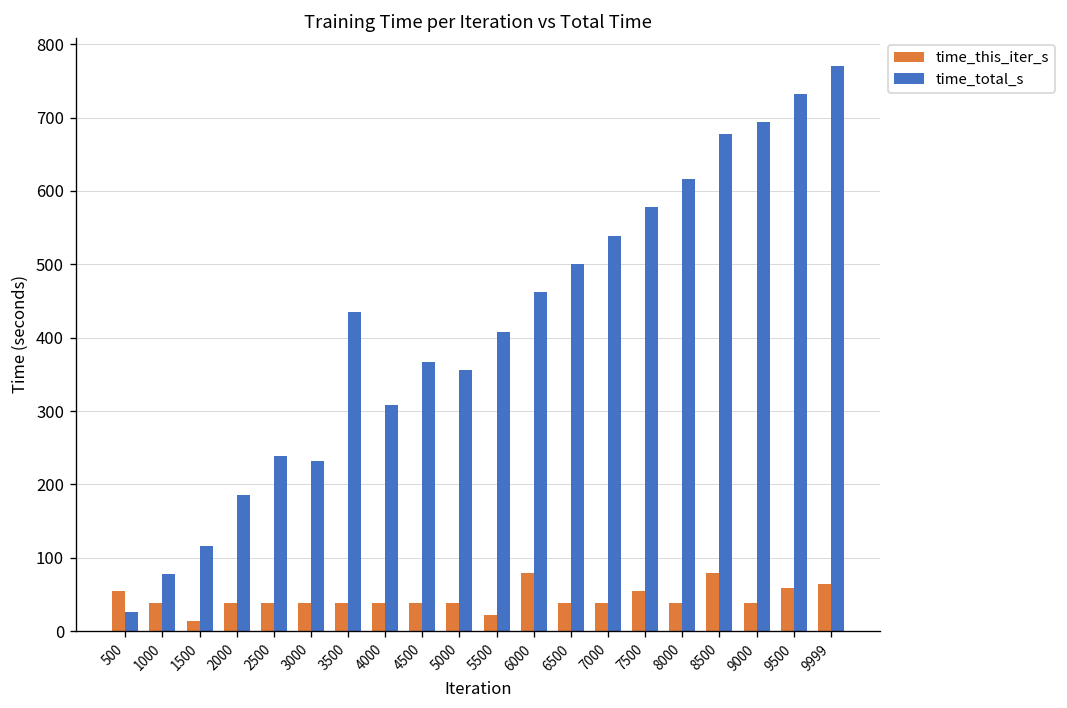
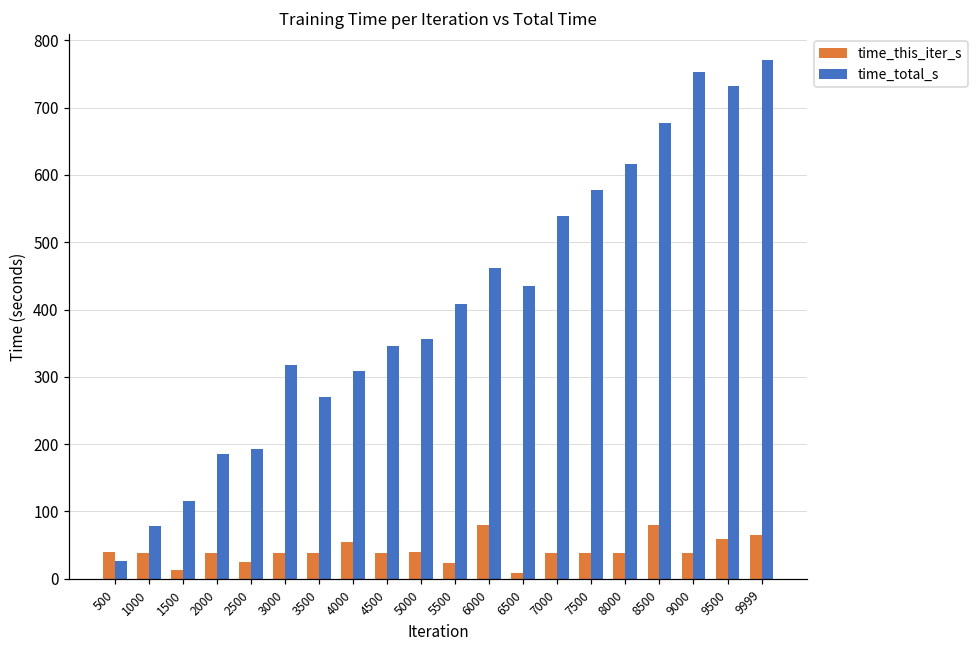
  {
    "time_this_iter_s": {
-     "500": 50,
+     "500": 40,
      "1000": 40,
      "1500": 10,
      "2000": 40,
-     "2500": 40,
+     "2500": 20,
      "3000": 40,
      "3500": 40,
-     "4000": 40,
+     "4000": 50,
      "4500": 40,
      "5000": 40,
      "5500": 20,
      "6000": 80,
-     "6500": 40,
+     "6500": 10,
      "7000": 40,
-     "7500": 50,
+     "7500": 40,
      "8000": 40,
      "8500": 80,
      "9000": 40,
      "9500": 60,
      "9999": 60
    },
    "time_total_s": {
      "500": 30,
      "1000": 80,
      "1500": 120,
      "2000": 190,
-     "2500": 240,
-     "3000": 230,
-     "3500": 440,
+     "2500": 190,
+     "3000": 320,
+     "3500": 270,
      "4000": 310,
-     "4500": 370,
+     "4500": 350,
      "5000": 360,
      "5500": 410,
      "6000": 460,
-     "6500": 500,
+     "6500": 430,
      "7000": 540,
      "7500": 580,
      "8000": 620,
      "8500": 680,
-     "9000": 690,
+     "9000": 750,
      "9500": 730,
      "9999": 770
    }
  }
